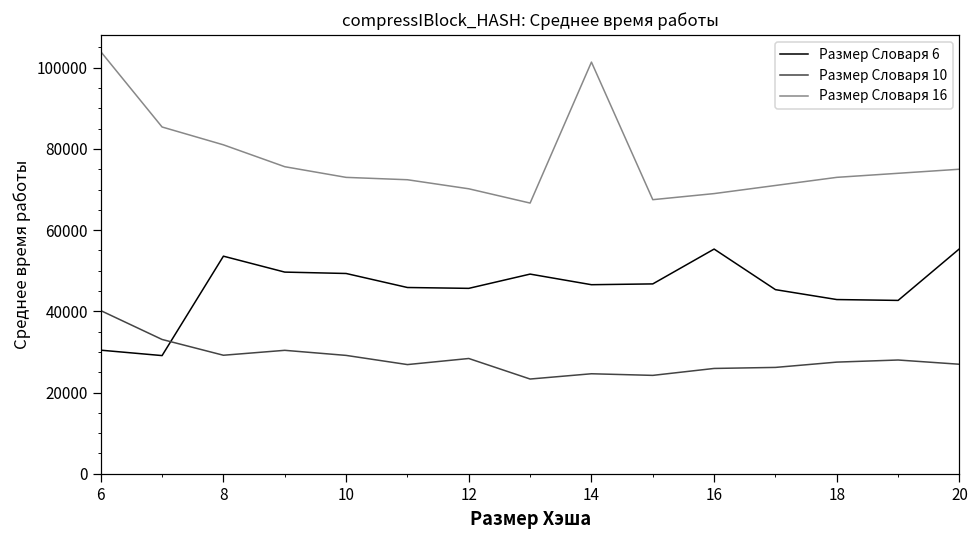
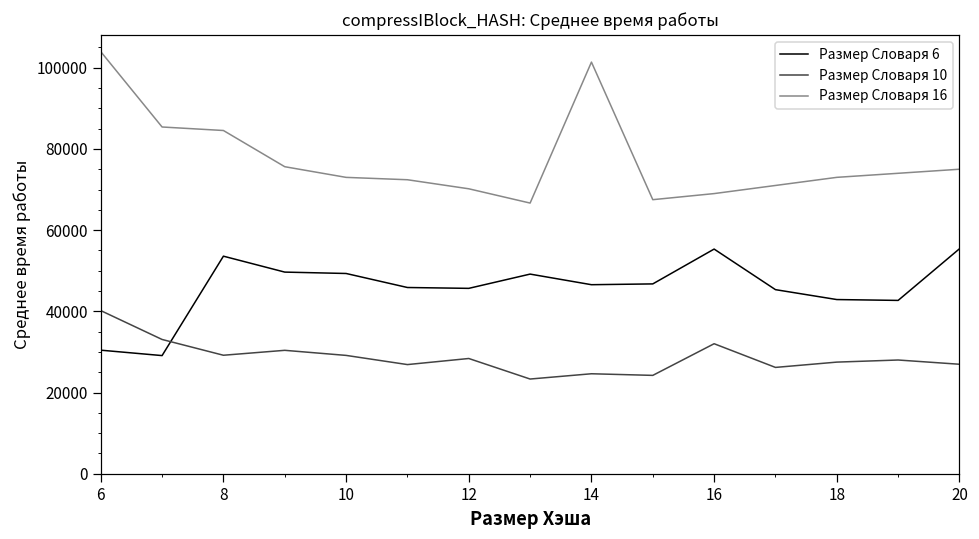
  {
    "Размер Словаря 6": {
      "6": 30000,
      "8": 54000,
      "10": 49000,
      "12": 46000,
      "14": 47000,
      "16": 55000,
      "18": 43000,
      "20": 55000
    },
    "Размер Словаря 10": {
      "6": 40000,
      "8": 29000,
      "10": 29000,
      "12": 28000,
      "14": 25000,
-     "16": 26000,
+     "16": 32000,
      "18": 27000,
      "20": 27000
    },
    "Размер Словаря 16": {
      "6": 104000,
-     "8": 81000,
+     "8": 85000,
      "10": 73000,
      "12": 70000,
      "14": 101000,
      "16": 69000,
      "18": 73000,
      "20": 75000
    }
  }
